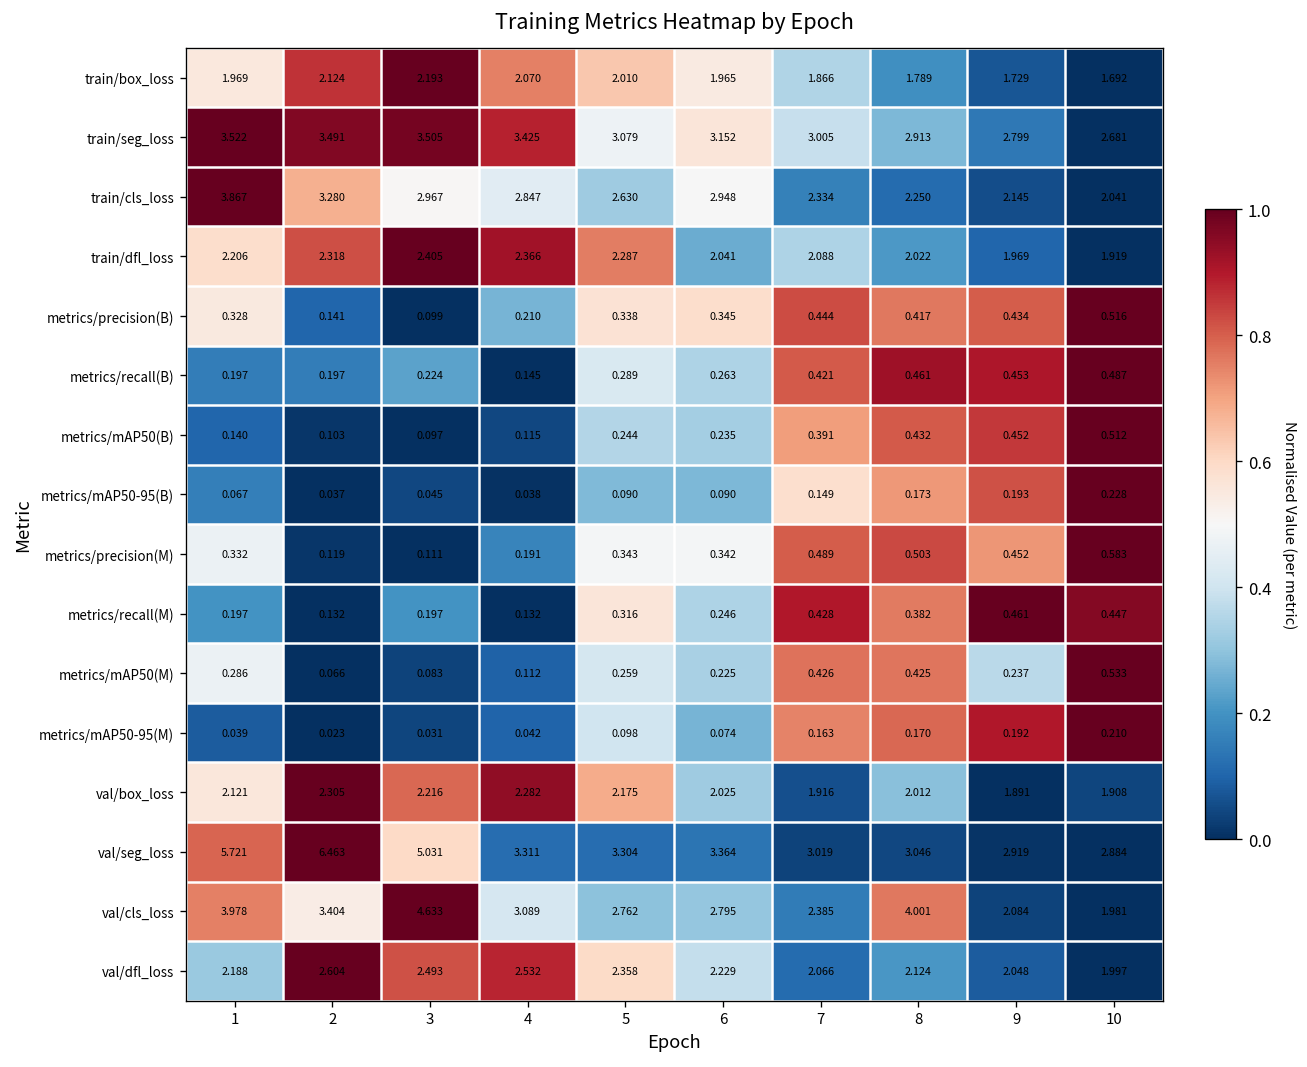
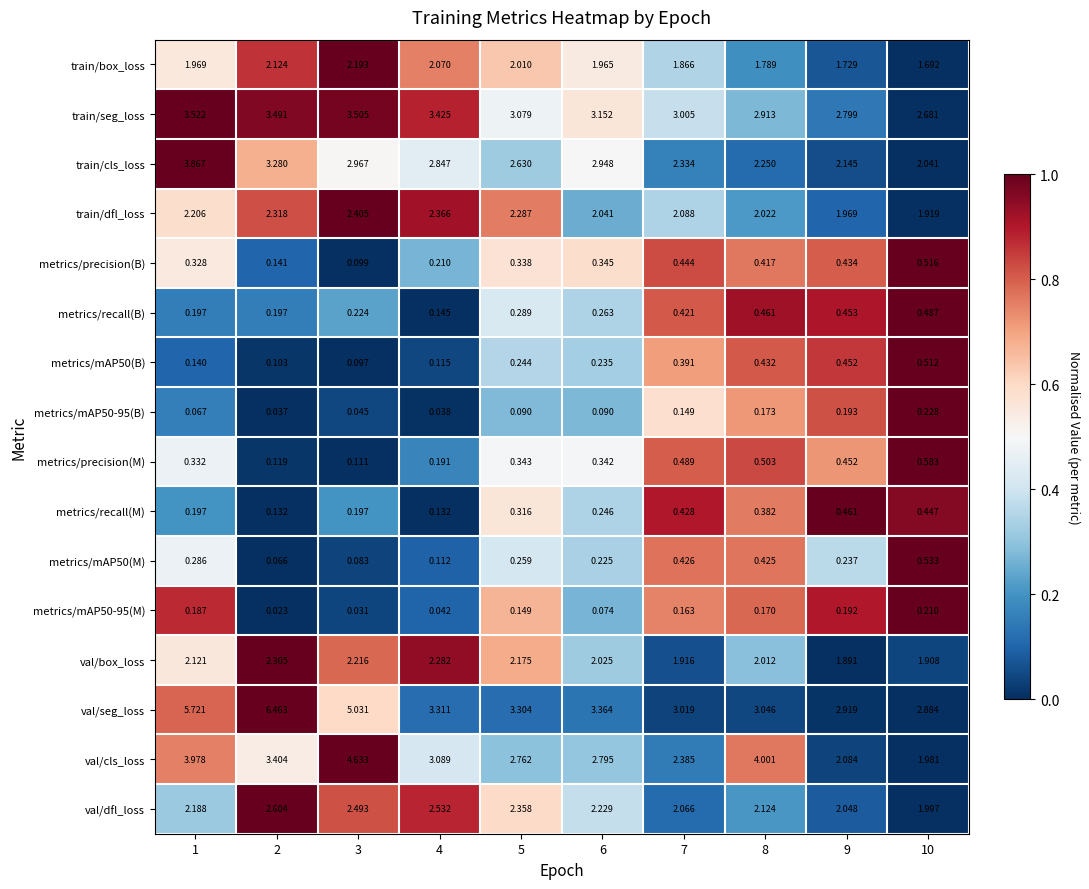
  {
    "train/box_loss": {
      "1": 1.969,
      "2": 2.124,
      "3": 2.193,
      "4": 2.070,
      "5": 2.010,
      "6": 1.965,
      "7": 1.866,
      "8": 1.789,
      "9": 1.729,
      "10": 1.692
    },
    "train/seg_loss": {
      "1": 3.522,
      "2": 3.491,
      "3": 3.505,
      "4": 3.425,
      "5": 3.079,
      "6": 3.152,
      "7": 3.005,
      "8": 2.913,
      "9": 2.799,
      "10": 2.681
    },
    "train/cls_loss": {
      "1": 3.867,
      "2": 3.280,
      "3": 2.967,
      "4": 2.847,
      "5": 2.630,
      "6": 2.948,
      "7": 2.334,
      "8": 2.250,
      "9": 2.145,
      "10": 2.041
    },
    "train/dfl_loss": {
      "1": 2.206,
      "2": 2.318,
      "3": 2.405,
      "4": 2.366,
      "5": 2.287,
      "6": 2.041,
      "7": 2.088,
      "8": 2.022,
      "9": 1.969,
      "10": 1.919
    },
    "metrics/precision(B)": {
      "1": 0.328,
      "2": 0.141,
      "3": 0.099,
      "4": 0.210,
      "5": 0.338,
      "6": 0.345,
      "7": 0.444,
      "8": 0.417,
      "9": 0.434,
      "10": 0.516
    },
    "metrics/recall(B)": {
      "1": 0.197,
      "2": 0.197,
      "3": 0.224,
      "4": 0.145,
      "5": 0.289,
      "6": 0.263,
      "7": 0.421,
      "8": 0.461,
      "9": 0.453,
      "10": 0.487
    },
    "metrics/mAP50(B)": {
      "1": 0.140,
      "2": 0.103,
      "3": 0.097,
      "4": 0.115,
      "5": 0.244,
      "6": 0.235,
      "7": 0.391,
      "8": 0.432,
      "9": 0.452,
      "10": 0.512
    },
    "metrics/mAP50-95(B)": {
      "1": 0.067,
      "2": 0.037,
      "3": 0.045,
      "4": 0.038,
      "5": 0.090,
      "6": 0.090,
      "7": 0.149,
      "8": 0.173,
      "9": 0.193,
      "10": 0.228
    },
    "metrics/precision(M)": {
      "1": 0.332,
      "2": 0.119,
      "3": 0.111,
      "4": 0.191,
      "5": 0.343,
      "6": 0.342,
      "7": 0.489,
      "8": 0.503,
      "9": 0.452,
      "10": 0.583
    },
    "metrics/recall(M)": {
      "1": 0.197,
      "2": 0.132,
      "3": 0.197,
      "4": 0.132,
      "5": 0.316,
      "6": 0.246,
      "7": 0.428,
      "8": 0.382,
      "9": 0.461,
      "10": 0.447
    },
    "metrics/mAP50(M)": {
      "1": 0.286,
      "2": 0.066,
      "3": 0.083,
      "4": 0.112,
      "5": 0.259,
      "6": 0.225,
      "7": 0.426,
      "8": 0.425,
      "9": 0.237,
      "10": 0.533
    },
    "metrics/mAP50-95(M)": {
-     "1": 0.039,
+     "1": 0.187,
      "2": 0.023,
      "3": 0.031,
      "4": 0.042,
-     "5": 0.098,
+     "5": 0.149,
      "6": 0.074,
      "7": 0.163,
      "8": 0.170,
      "9": 0.192,
      "10": 0.210
    },
    "val/box_loss": {
      "1": 2.121,
      "2": 2.305,
      "3": 2.216,
      "4": 2.282,
      "5": 2.175,
      "6": 2.025,
      "7": 1.916,
      "8": 2.012,
      "9": 1.891,
      "10": 1.908
    },
    "val/seg_loss": {
      "1": 5.721,
      "2": 6.463,
      "3": 5.031,
      "4": 3.311,
      "5": 3.304,
      "6": 3.364,
      "7": 3.019,
      "8": 3.046,
      "9": 2.919,
      "10": 2.884
    },
    "val/cls_loss": {
      "1": 3.978,
      "2": 3.404,
      "3": 4.633,
      "4": 3.089,
      "5": 2.762,
      "6": 2.795,
      "7": 2.385,
      "8": 4.001,
      "9": 2.084,
      "10": 1.981
    },
    "val/dfl_loss": {
      "1": 2.188,
      "2": 2.604,
      "3": 2.493,
      "4": 2.532,
      "5": 2.358,
      "6": 2.229,
      "7": 2.066,
      "8": 2.124,
      "9": 2.048,
      "10": 1.997
    }
  }
